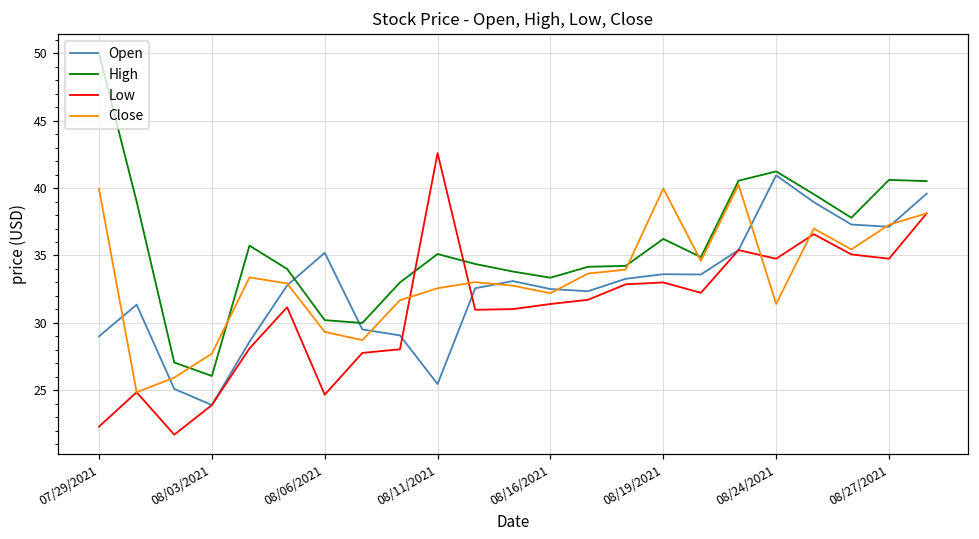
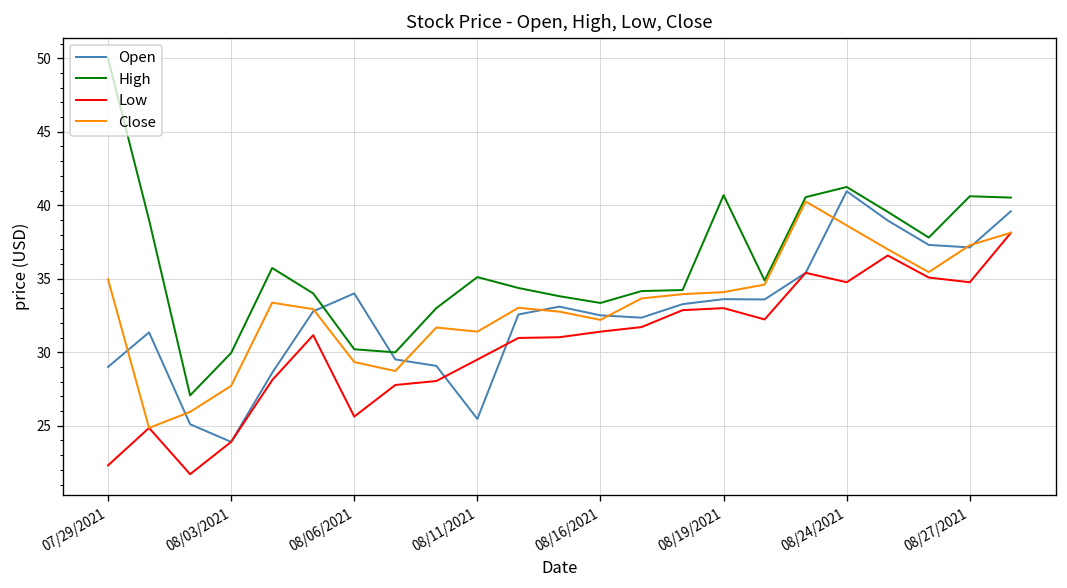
  {
    "Open": {
      "07/29/2021": 29.0,
-     "08/06/2021": 35.2,
+     "08/06/2021": 34.0,
      "08/11/2021": 25.5,
      "08/16/2021": 32.5,
      "08/19/2021": 33.6,
      "08/24/2021": 41.0
    },
    "High": {
-     "08/03/2021": 26.1,
+     "08/03/2021": 30.0,
      "08/06/2021": 30.2,
      "08/11/2021": 35.1,
      "08/16/2021": 33.4,
-     "08/19/2021": 36.2,
+     "08/19/2021": 40.7,
      "08/24/2021": 41.2,
      "08/27/2021": 40.6
    },
    "Low": {
      "07/29/2021": 22.3,
-     "08/06/2021": 24.7,
-     "08/11/2021": 42.6,
+     "08/06/2021": 25.6,
+     "08/11/2021": 29.5,
      "08/16/2021": 31.4,
      "08/19/2021": 33.0,
      "08/24/2021": 34.8,
      "08/27/2021": 34.8
    },
    "Close": {
-     "07/29/2021": 39.9,
+     "07/29/2021": 35.0,
      "08/03/2021": 27.7,
      "08/06/2021": 29.3,
-     "08/11/2021": 32.6,
+     "08/11/2021": 31.4,
      "08/16/2021": 32.2,
-     "08/19/2021": 40.0,
-     "08/24/2021": 31.4
+     "08/19/2021": 34.1,
+     "08/24/2021": 38.6
    }
  }
